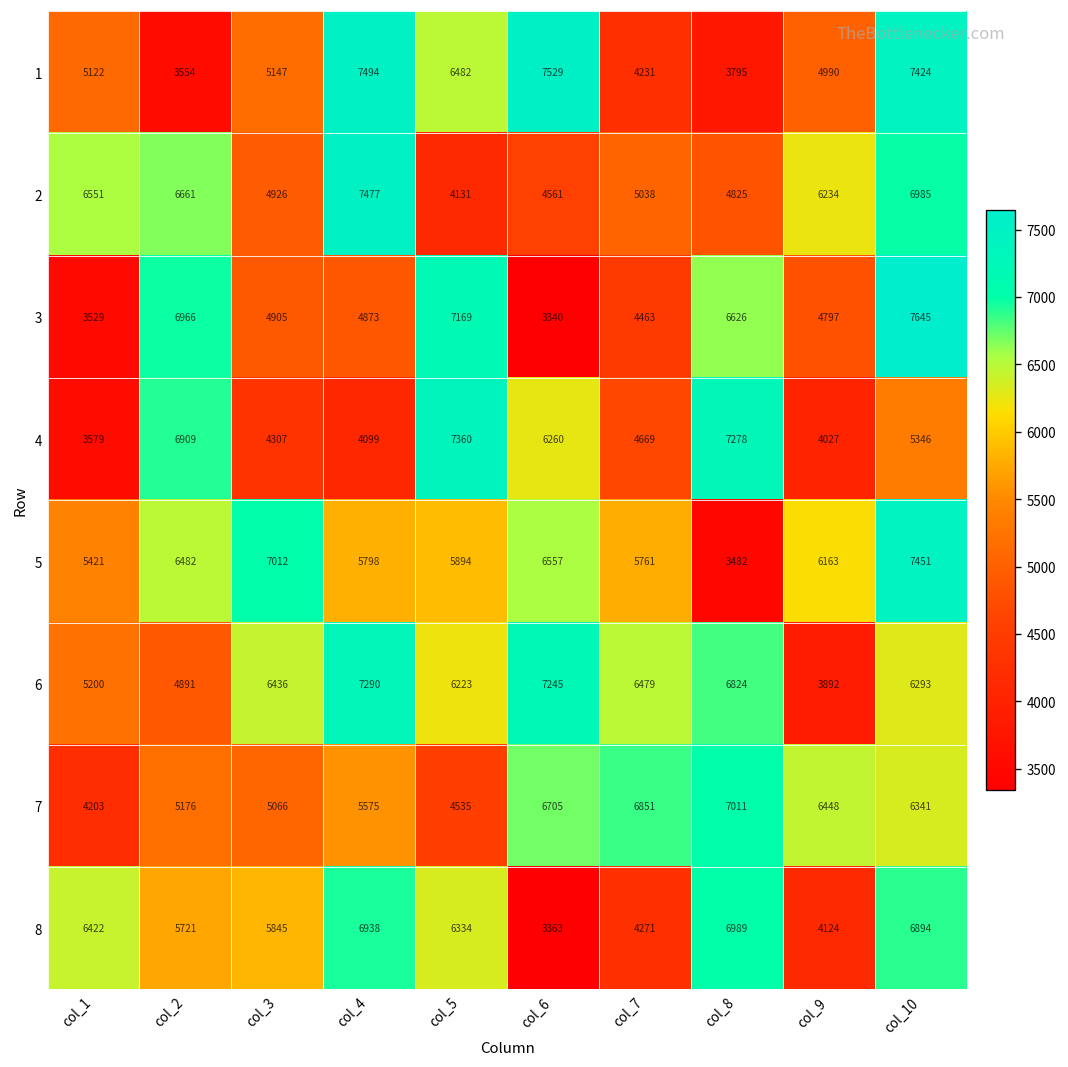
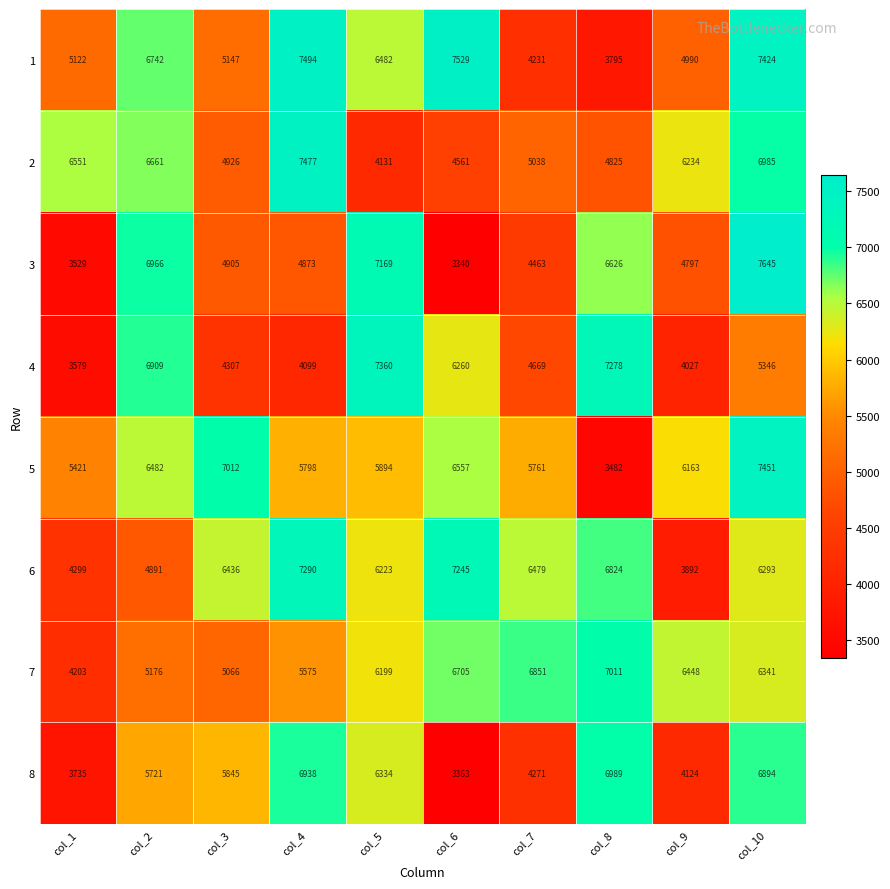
  {
    "1": {
      "col_1": 5122,
-     "col_2": 3554,
+     "col_2": 6742,
      "col_3": 5147,
      "col_4": 7494,
      "col_5": 6482,
      "col_6": 7529,
      "col_7": 4231,
      "col_8": 3795,
      "col_9": 4990,
      "col_10": 7424
    },
    "2": {
      "col_1": 6551,
      "col_2": 6661,
      "col_3": 4926,
      "col_4": 7477,
      "col_5": 4131,
      "col_6": 4561,
      "col_7": 5038,
      "col_8": 4825,
      "col_9": 6234,
      "col_10": 6985
    },
    "3": {
      "col_1": 3529,
      "col_2": 6966,
      "col_3": 4905,
      "col_4": 4873,
      "col_5": 7169,
      "col_6": 3340,
      "col_7": 4463,
      "col_8": 6626,
      "col_9": 4797,
      "col_10": 7645
    },
    "4": {
      "col_1": 3579,
      "col_2": 6909,
      "col_3": 4307,
      "col_4": 4099,
      "col_5": 7360,
      "col_6": 6260,
      "col_7": 4669,
      "col_8": 7278,
      "col_9": 4027,
      "col_10": 5346
    },
    "5": {
      "col_1": 5421,
      "col_2": 6482,
      "col_3": 7012,
      "col_4": 5798,
      "col_5": 5894,
      "col_6": 6557,
      "col_7": 5761,
      "col_8": 3482,
      "col_9": 6163,
      "col_10": 7451
    },
    "6": {
-     "col_1": 5200,
+     "col_1": 4299,
      "col_2": 4891,
      "col_3": 6436,
      "col_4": 7290,
      "col_5": 6223,
      "col_6": 7245,
      "col_7": 6479,
      "col_8": 6824,
      "col_9": 3892,
      "col_10": 6293
    },
    "7": {
      "col_1": 4203,
      "col_2": 5176,
      "col_3": 5066,
      "col_4": 5575,
-     "col_5": 4535,
+     "col_5": 6199,
      "col_6": 6705,
      "col_7": 6851,
      "col_8": 7011,
      "col_9": 6448,
      "col_10": 6341
    },
    "8": {
-     "col_1": 6422,
+     "col_1": 3735,
      "col_2": 5721,
      "col_3": 5845,
      "col_4": 6938,
      "col_5": 6334,
      "col_6": 3363,
      "col_7": 4271,
      "col_8": 6989,
      "col_9": 4124,
      "col_10": 6894
    }
  }
